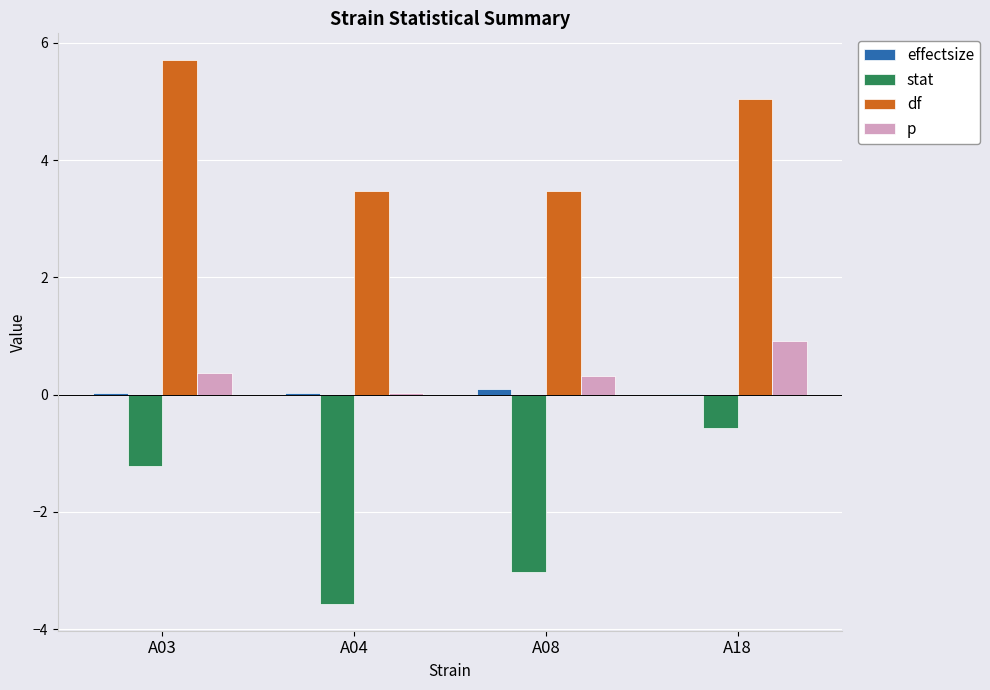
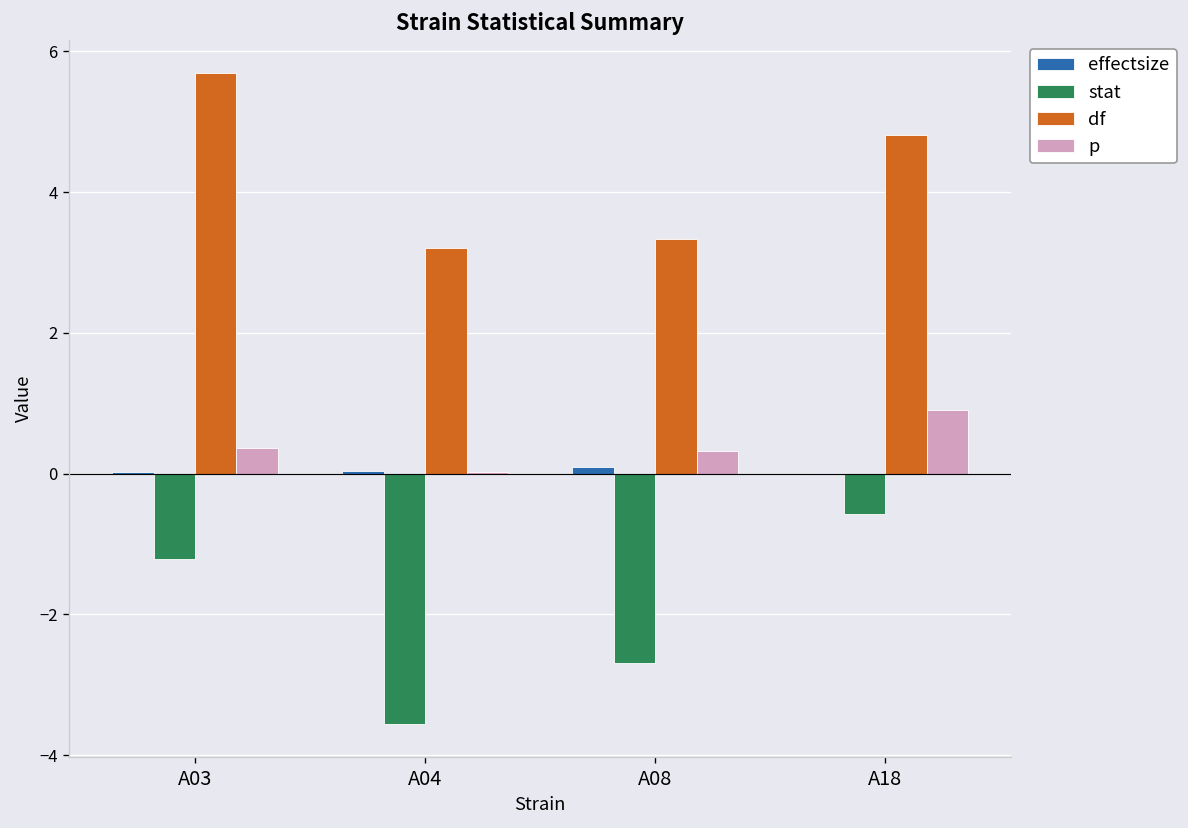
  {
    "effectsize": {
      "A08": 0.1
    },
    "stat": {
      "A03": -1.2,
      "A04": -3.6,
-     "A08": -3.0,
+     "A08": -2.7,
      "A18": -0.6
    },
    "df": {
      "A03": 5.7,
-     "A04": 3.5,
-     "A08": 3.5,
-     "A18": 5.0
+     "A04": 3.2,
+     "A08": 3.3,
+     "A18": 4.8
    },
    "p": {
      "A03": 0.4,
      "A08": 0.3,
      "A18": 0.9
    }
  }
